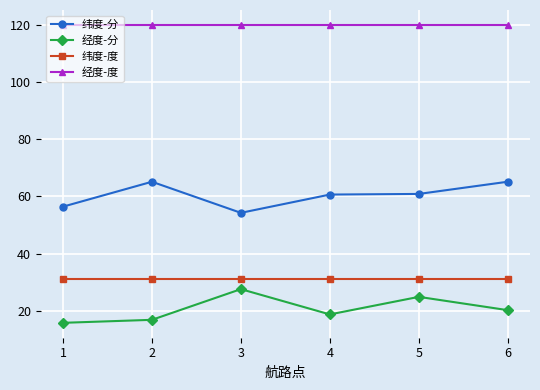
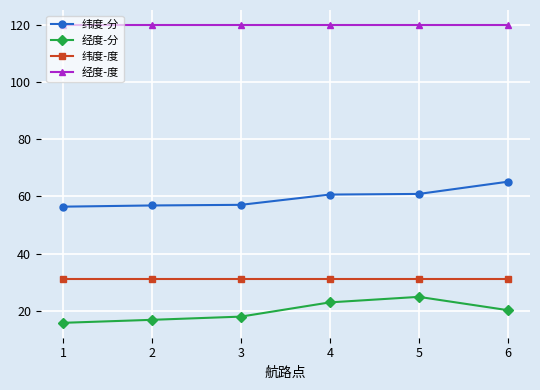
  {
    "纬度-分": {
      "1": 56,
-     "2": 65,
-     "3": 54,
+     "2": 57,
+     "3": 57,
      "4": 61,
      "5": 61,
      "6": 65
    },
    "经度-分": {
      "1": 16,
      "2": 17,
-     "3": 28,
-     "4": 19,
+     "3": 18,
+     "4": 23,
      "5": 25,
      "6": 20
    },
    "纬度-度": {
      "1": 31,
      "2": 31,
      "3": 31,
      "4": 31,
      "5": 31,
      "6": 31
    },
    "经度-度": {
      "2": 120,
      "3": 120,
      "4": 120,
      "5": 120,
      "6": 120
    }
  }
